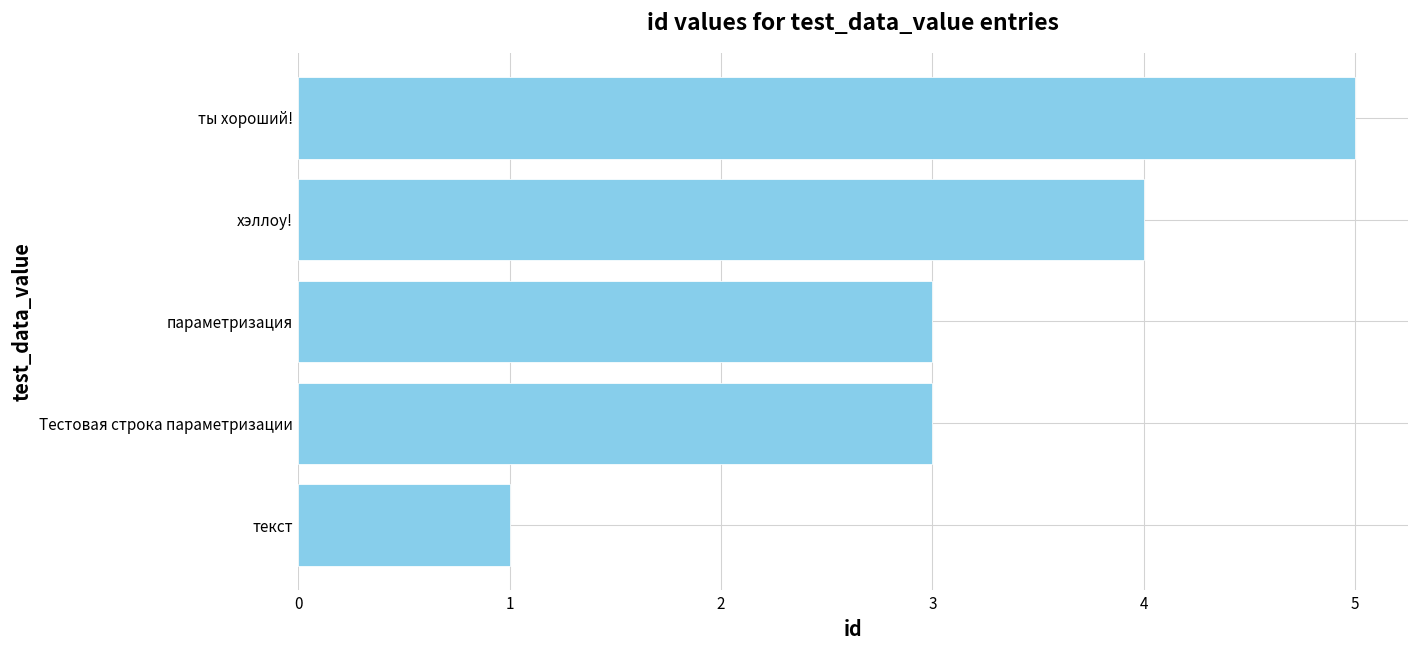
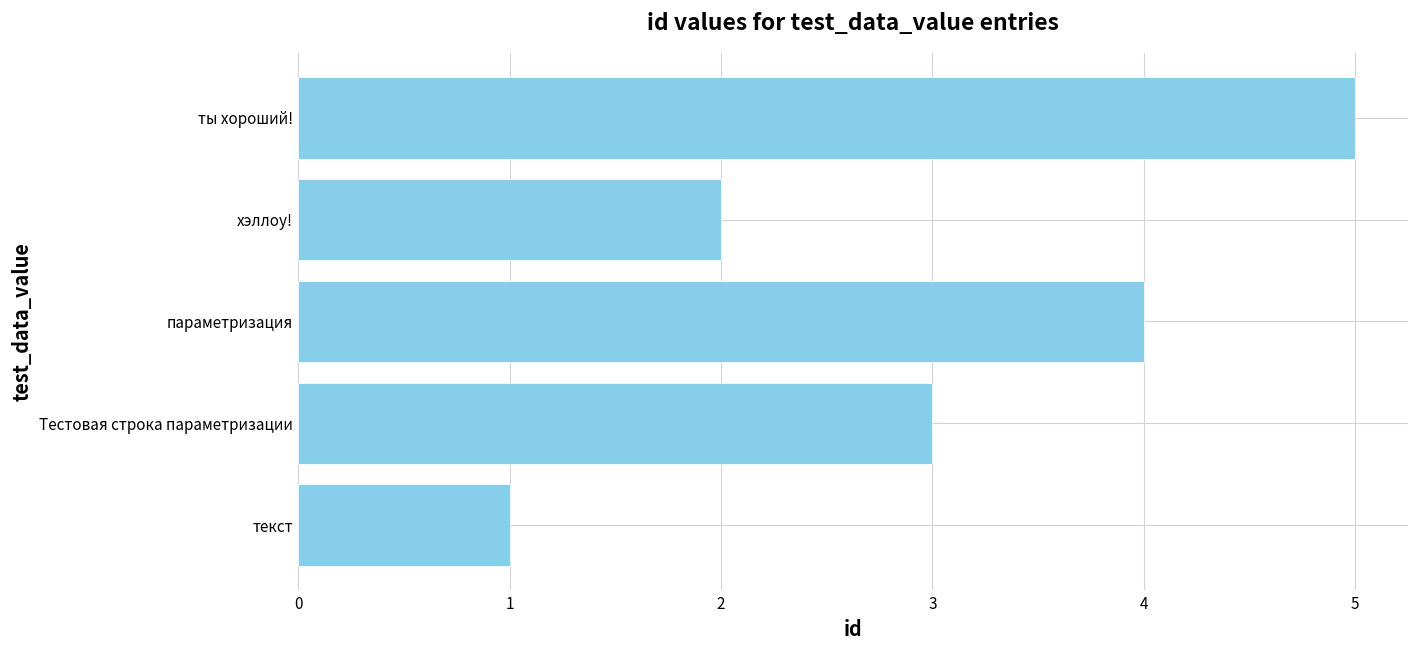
  {
    "ты хороший!": 5,
-   "хэллоу!": 4,
-   "параметризация": 3,
+   "хэллоу!": 2,
+   "параметризация": 4,
    "Тестовая строка параметризации": 3,
    "текст": 1
  }
